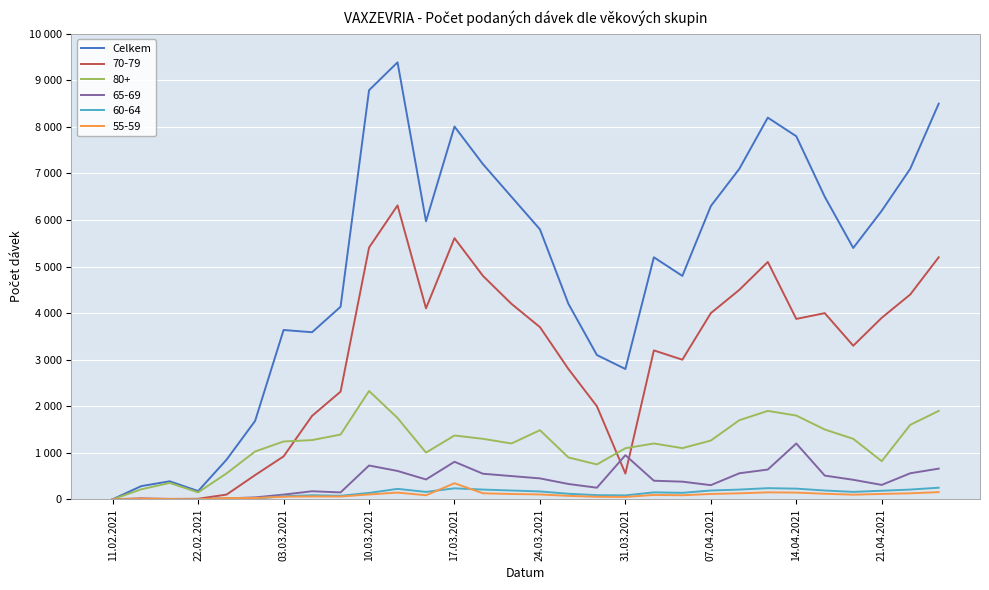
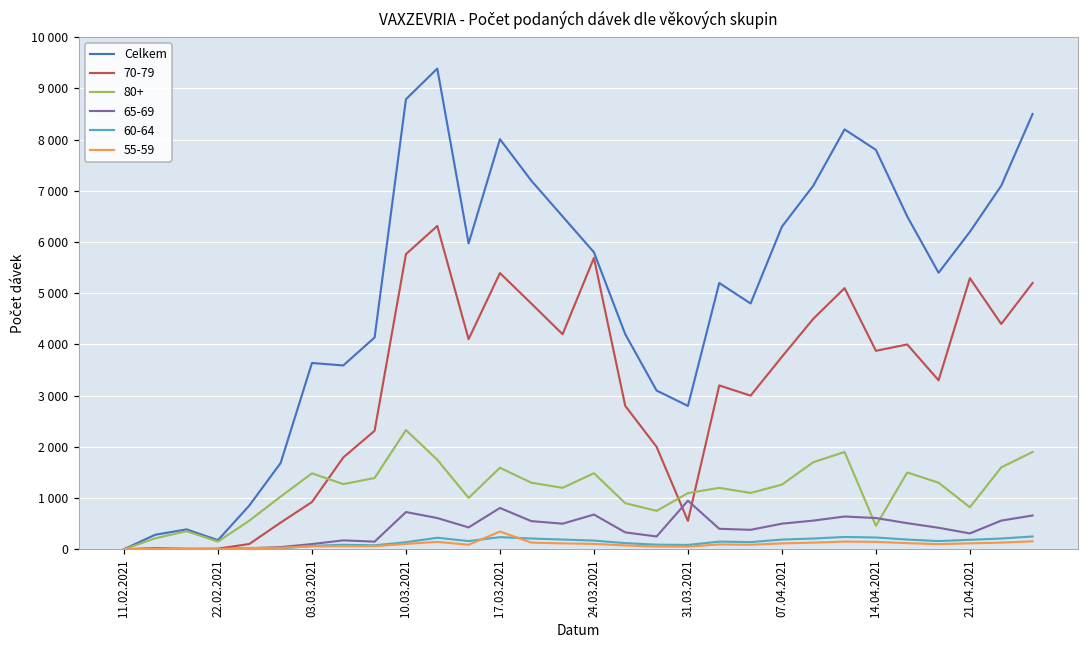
  {
    "70-79": {
      "03.03.2021": 900,
-     "10.03.2021": 5400,
-     "17.03.2021": 5600,
-     "24.03.2021": 3700,
+     "10.03.2021": 5800,
+     "17.03.2021": 5400,
+     "24.03.2021": 5700,
      "31.03.2021": 600,
-     "07.04.2021": 4000,
+     "07.04.2021": 3800,
      "14.04.2021": 3900,
-     "21.04.2021": 3900
+     "21.04.2021": 5300
    },
    "80+": {
-     "03.03.2021": 1200,
+     "03.03.2021": 1500,
      "10.03.2021": 2300,
-     "17.03.2021": 1400,
+     "17.03.2021": 1600,
      "24.03.2021": 1500,
      "31.03.2021": 1100,
      "07.04.2021": 1300,
-     "14.04.2021": 1800,
+     "14.04.2021": 500,
      "21.04.2021": 800
    },
    "65-69": {
      "10.03.2021": 700,
      "17.03.2021": 800,
-     "24.03.2021": 500,
+     "24.03.2021": 700,
      "31.03.2021": 900,
-     "07.04.2021": 300,
-     "14.04.2021": 1200,
+     "07.04.2021": 500,
+     "14.04.2021": 600,
      "21.04.2021": 300
    },
    "55-59": {
      "17.03.2021": 300,
      "24.03.2021": 100,
      "07.04.2021": 100,
      "14.04.2021": 100,
      "21.04.2021": 100
    }
  }
